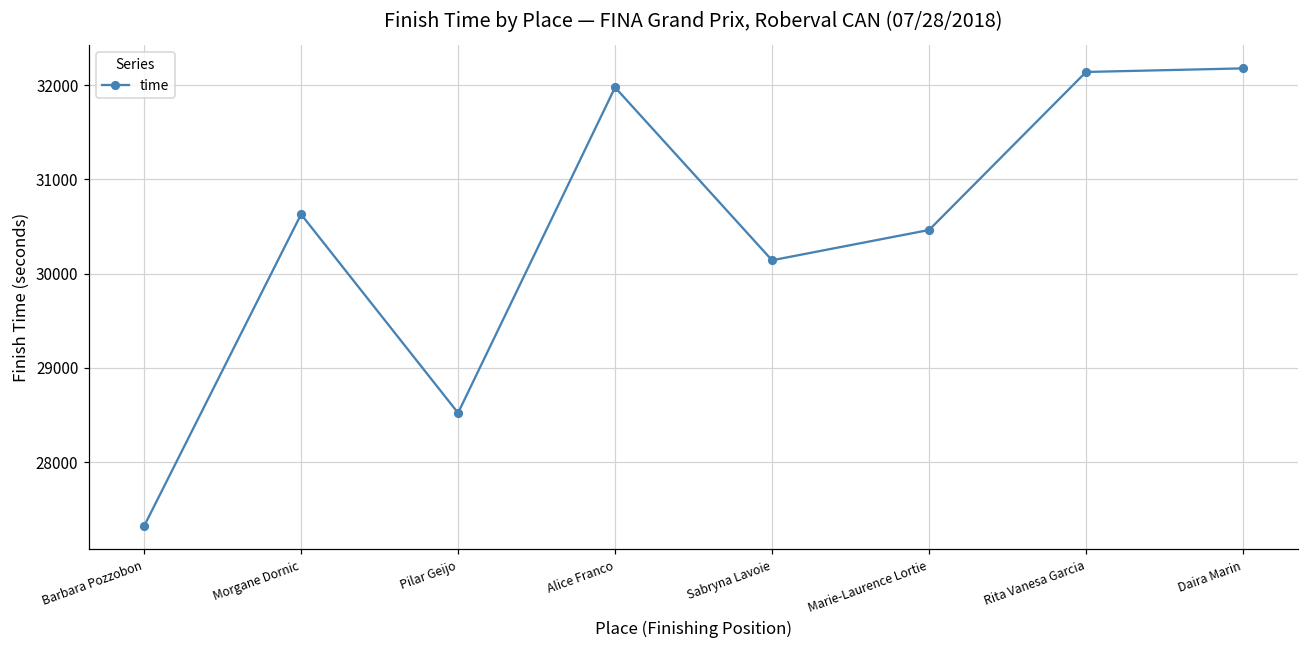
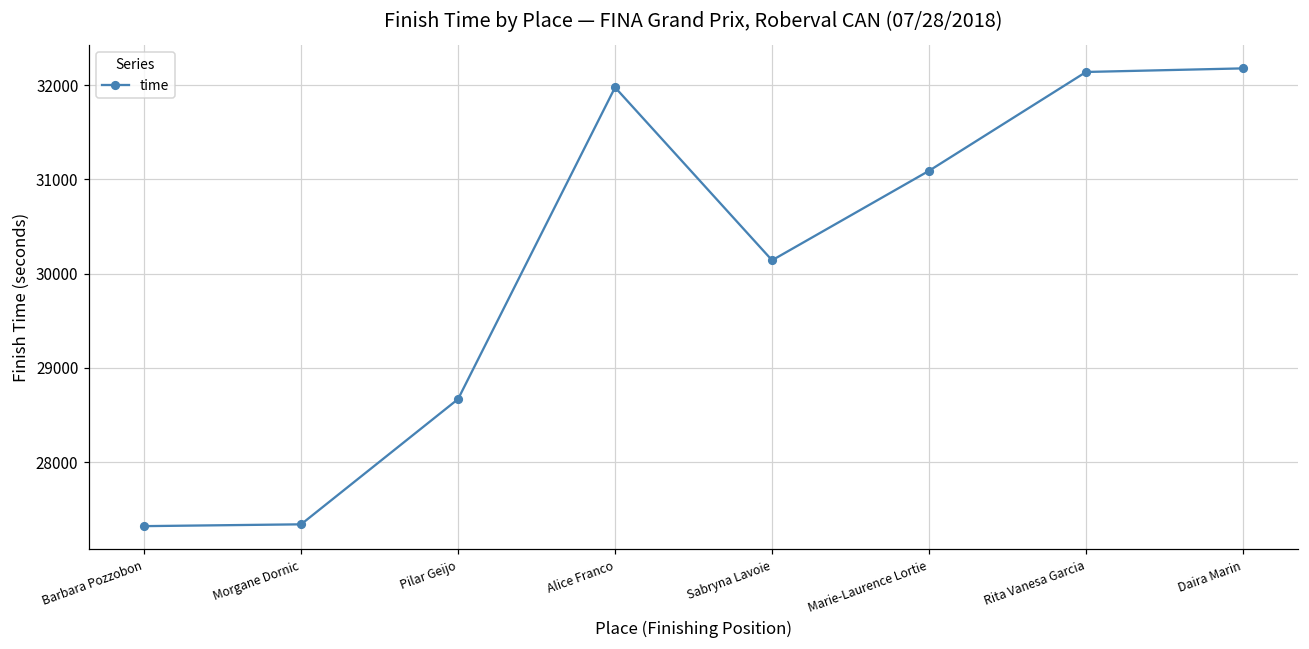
  {
    "Barbara Pozzobon": 27300,
-   "Morgane Dornic": 30600,
-   "Pilar Geijo": 28500,
+   "Morgane Dornic": 27300,
+   "Pilar Geijo": 28700,
    "Alice Franco": 32000,
    "Sabryna Lavoie": 30100,
-   "Marie-Laurence Lortie": 30500,
+   "Marie-Laurence Lortie": 31100,
    "Rita Vanesa Garcia": 32100,
    "Daira Marin": 32200
  }
